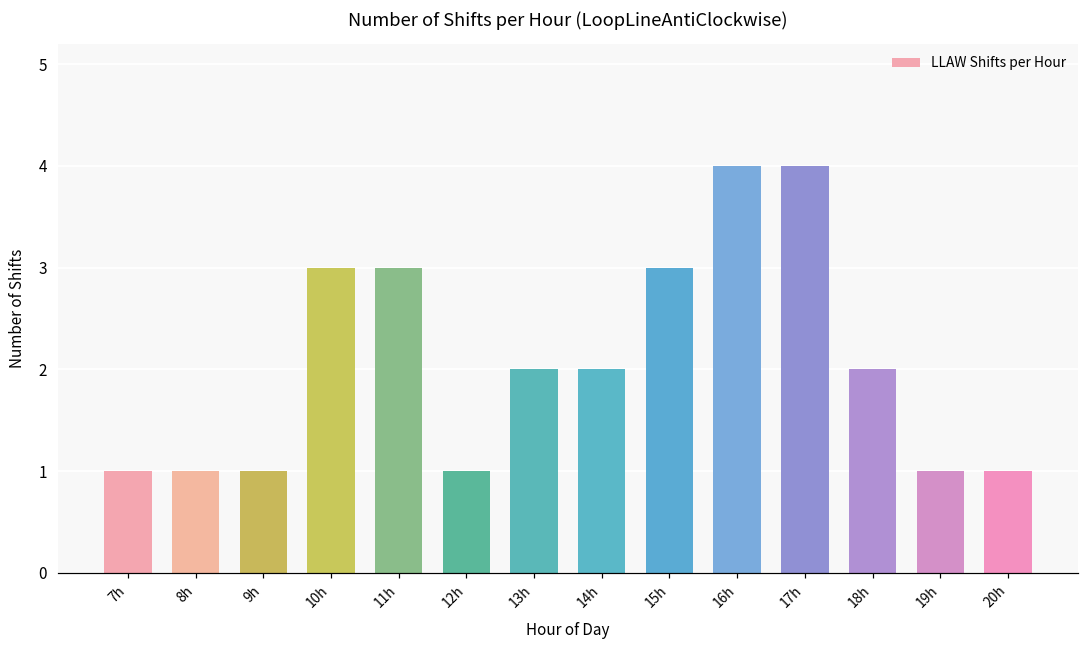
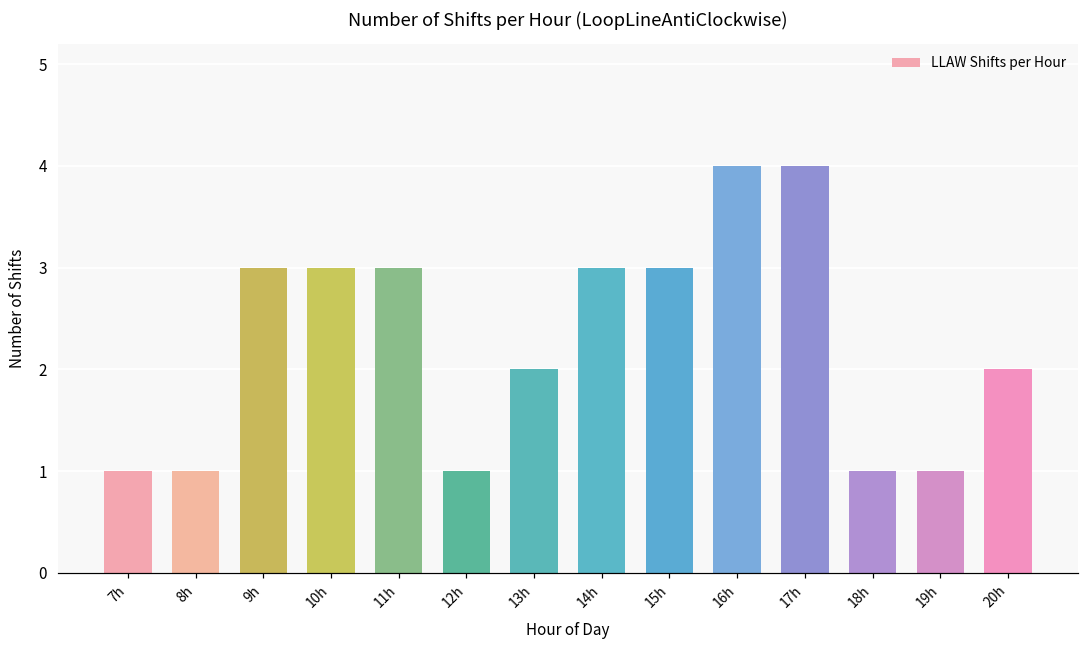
  {
    "7h": 1,
    "8h": 1,
-   "9h": 1,
+   "9h": 3,
    "10h": 3,
    "11h": 3,
    "12h": 1,
    "13h": 2,
-   "14h": 2,
+   "14h": 3,
    "15h": 3,
    "16h": 4,
    "17h": 4,
-   "18h": 2,
+   "18h": 1,
    "19h": 1,
-   "20h": 1
+   "20h": 2
  }
